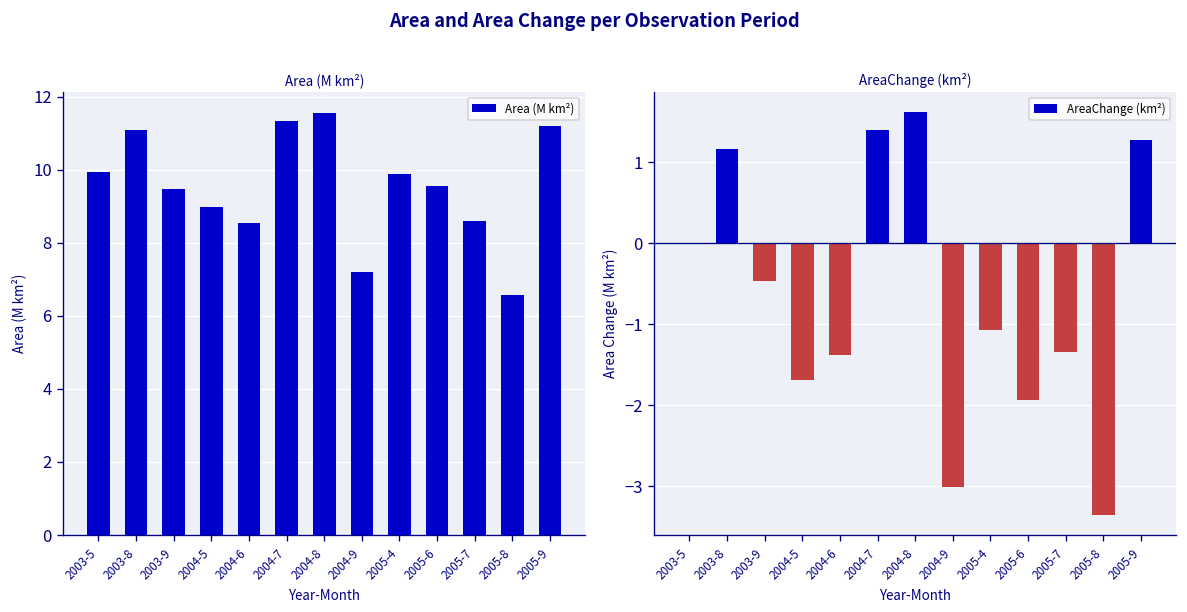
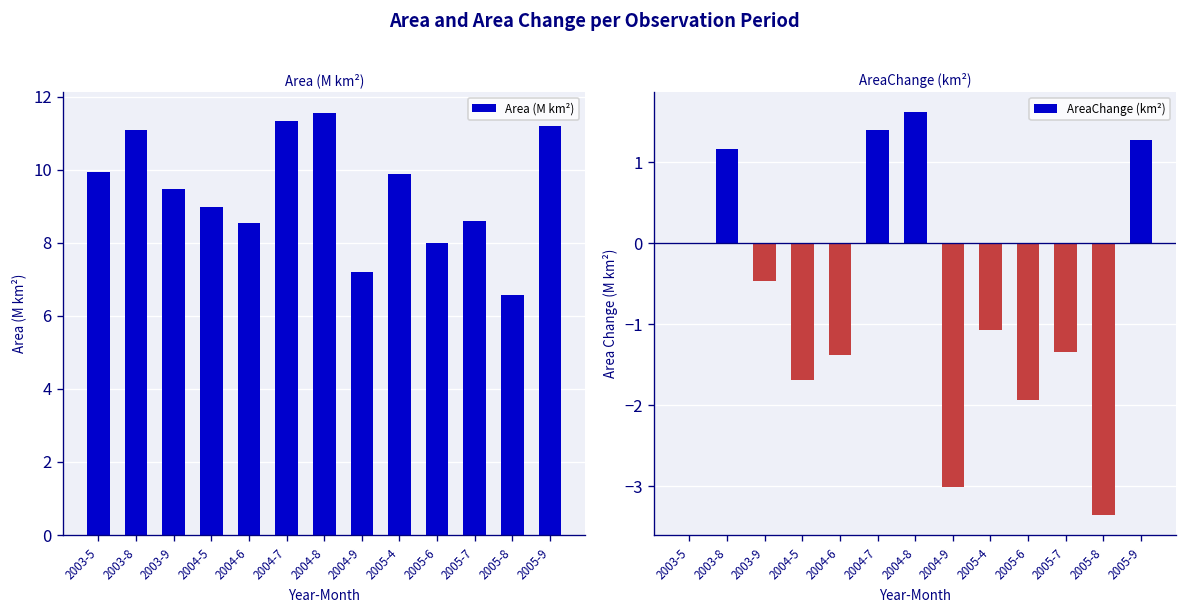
  {
    "Area (M km²)": {
      "2003-5": 9.9,
      "2003-8": 11.1,
      "2003-9": 9.5,
      "2004-5": 9.0,
      "2004-6": 8.5,
      "2004-7": 11.3,
      "2004-8": 11.6,
      "2004-9": 7.2,
      "2005-4": 9.9,
-     "2005-6": 9.5,
+     "2005-6": 8.0,
      "2005-7": 8.6,
      "2005-8": 6.6,
      "2005-9": 11.2
    },
    "AreaChange (km²)": {
      "2003-5": 0.0,
      "2003-8": 1.2,
      "2003-9": -0.5,
      "2004-5": -1.7,
      "2004-6": -1.4,
      "2004-7": 1.4,
      "2004-8": 1.6,
      "2004-9": -3.0,
      "2005-4": -1.1,
      "2005-6": -1.9,
      "2005-7": -1.3,
      "2005-8": -3.4,
      "2005-9": 1.3
    }
  }
